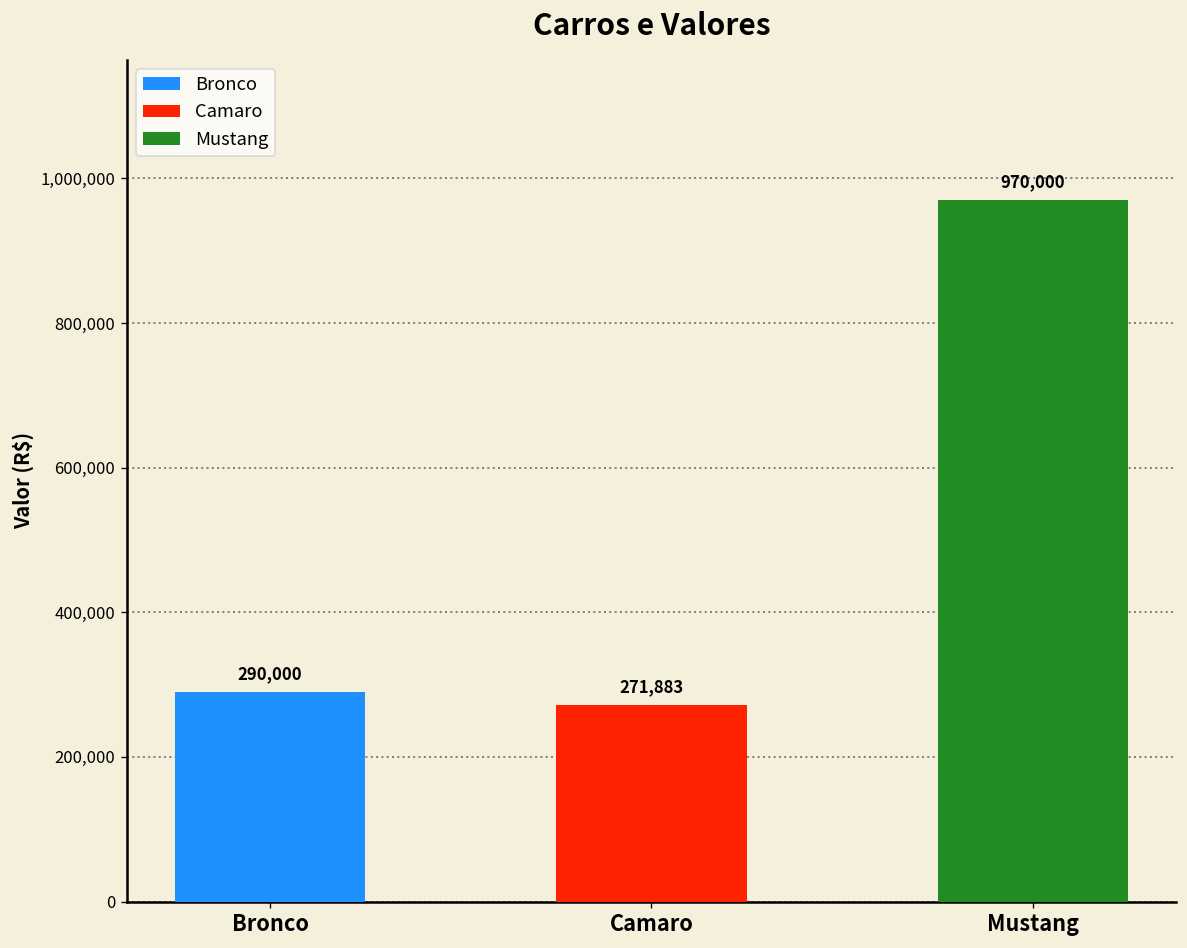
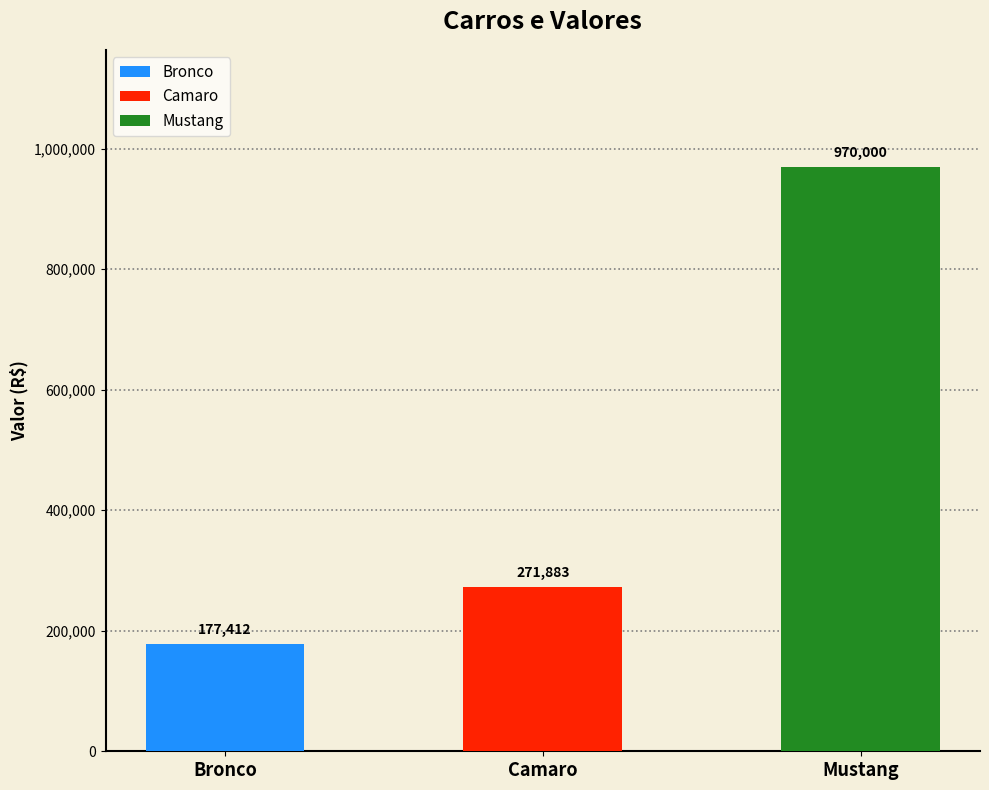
  {
-   "Bronco": "290,000",
+   "Bronco": "177,412",
    "Camaro": "271,883",
    "Mustang": "970,000"
  }
